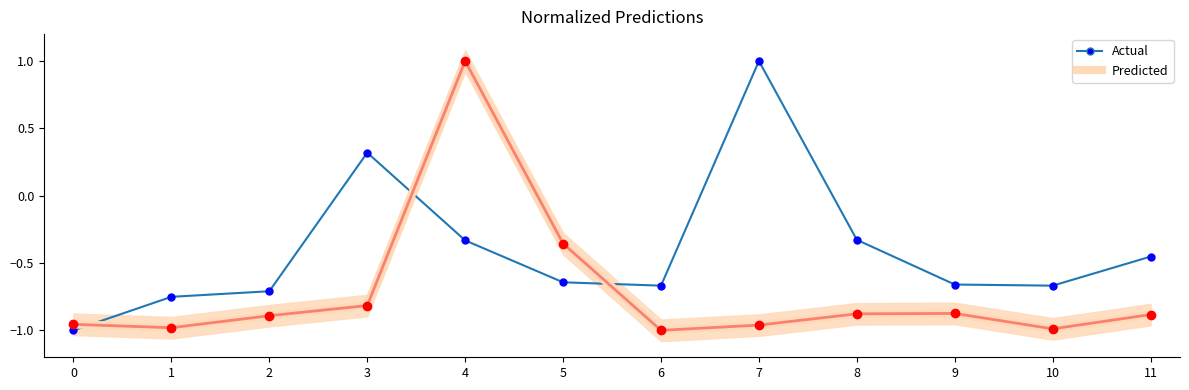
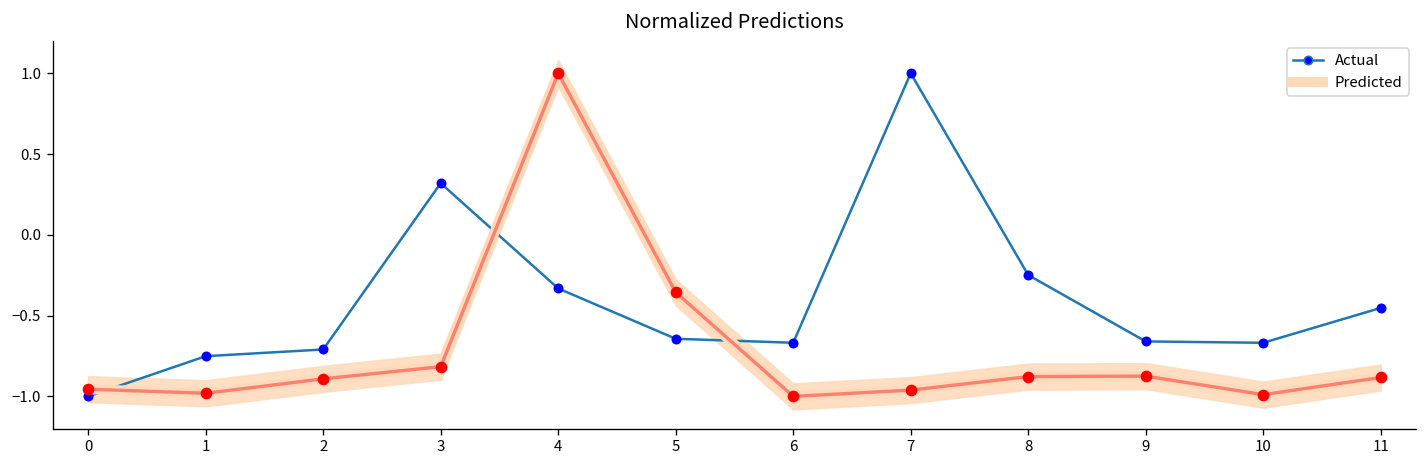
  {
    "Actual": {
      "0": -1.00,
      "1": -0.75,
      "2": -0.71,
      "3": 0.32,
      "4": -0.33,
      "5": -0.64,
      "6": -0.67,
      "7": 1.00,
-     "8": -0.33,
+     "8": -0.25,
      "9": -0.66,
      "10": -0.67,
      "11": -0.45
    }
  }
